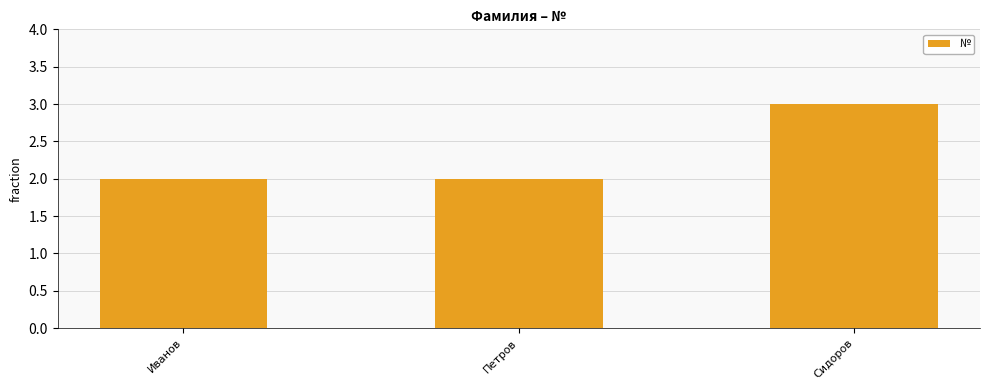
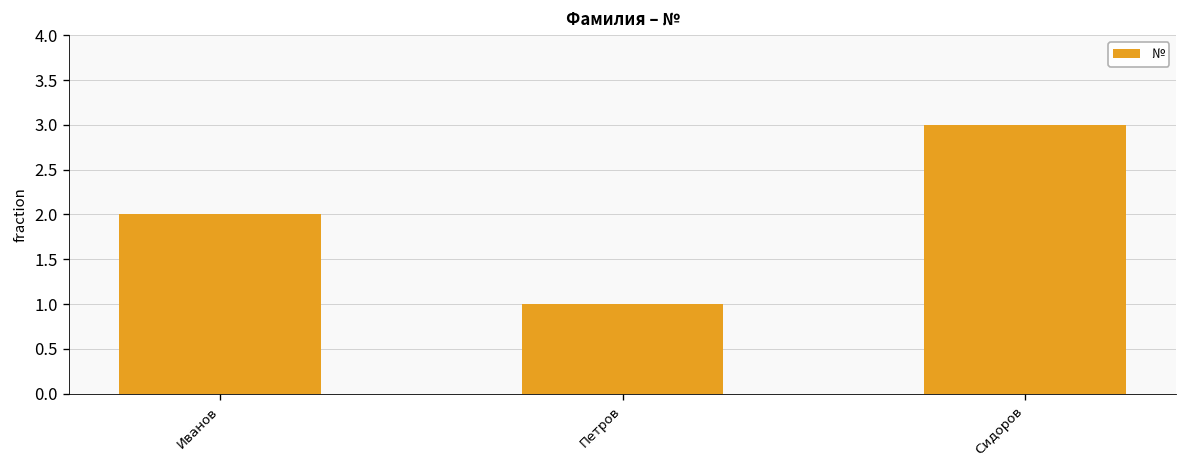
  {
    "Иванов": 2,
-   "Петров": 2,
+   "Петров": 1,
    "Сидоров": 3
  }
